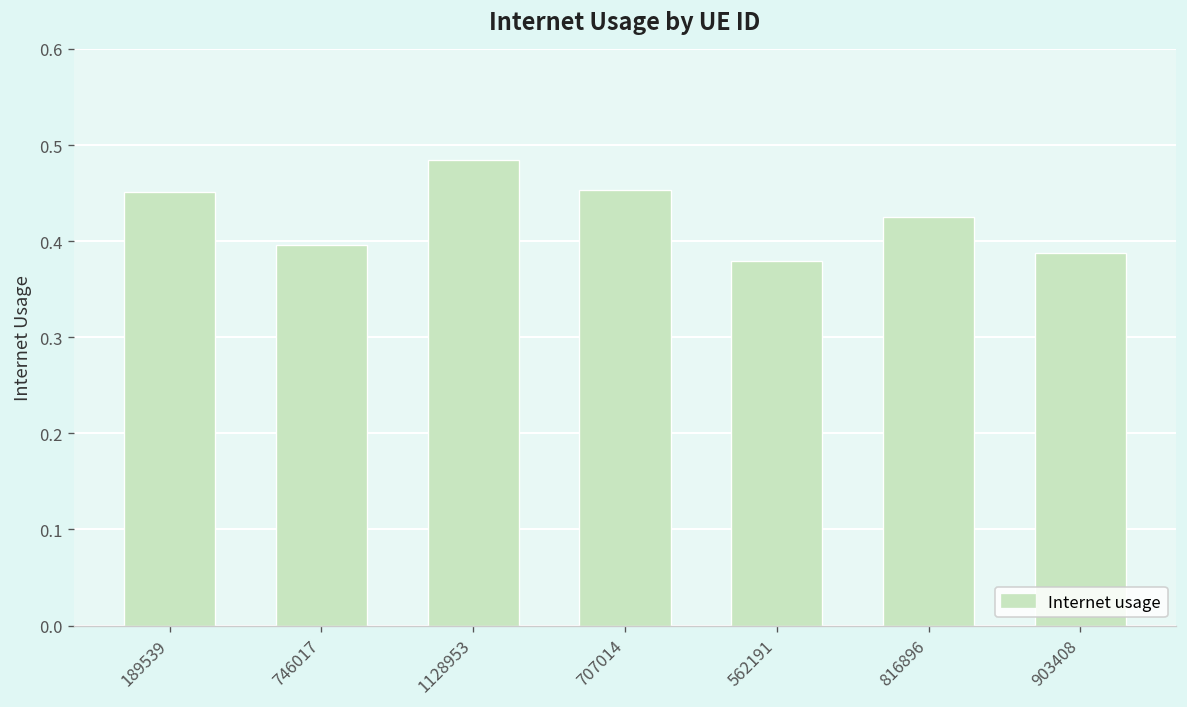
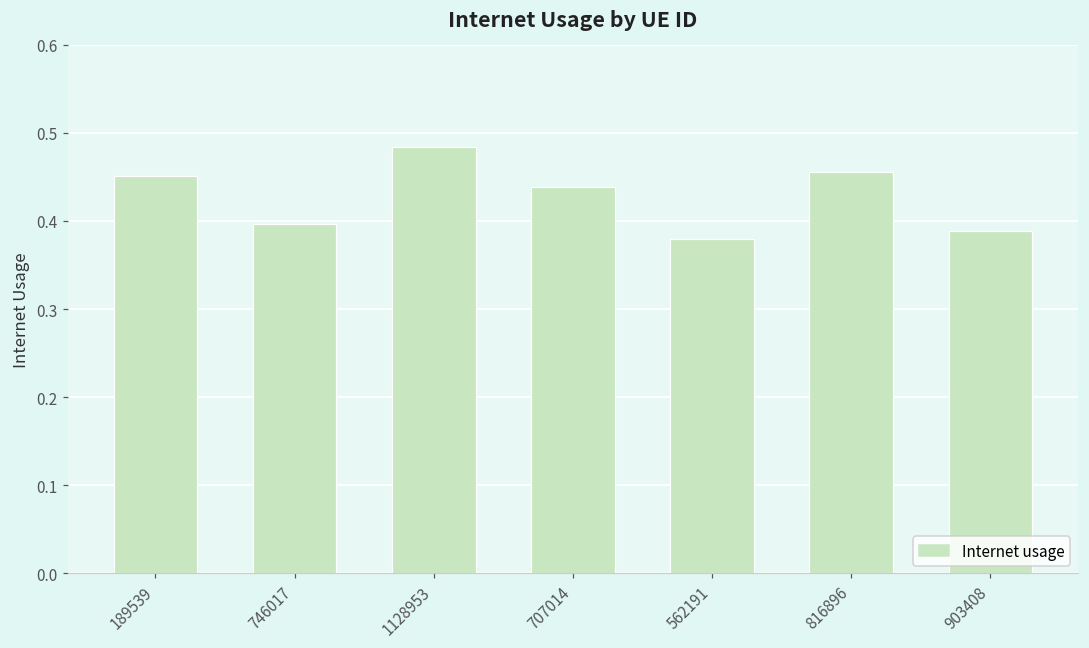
  {
    "189539": 0.45,
    "746017": 0.40,
    "1128953": 0.48,
-   "707014": 0.45,
+   "707014": 0.44,
    "562191": 0.38,
-   "816896": 0.42,
+   "816896": 0.46,
    "903408": 0.39
  }
